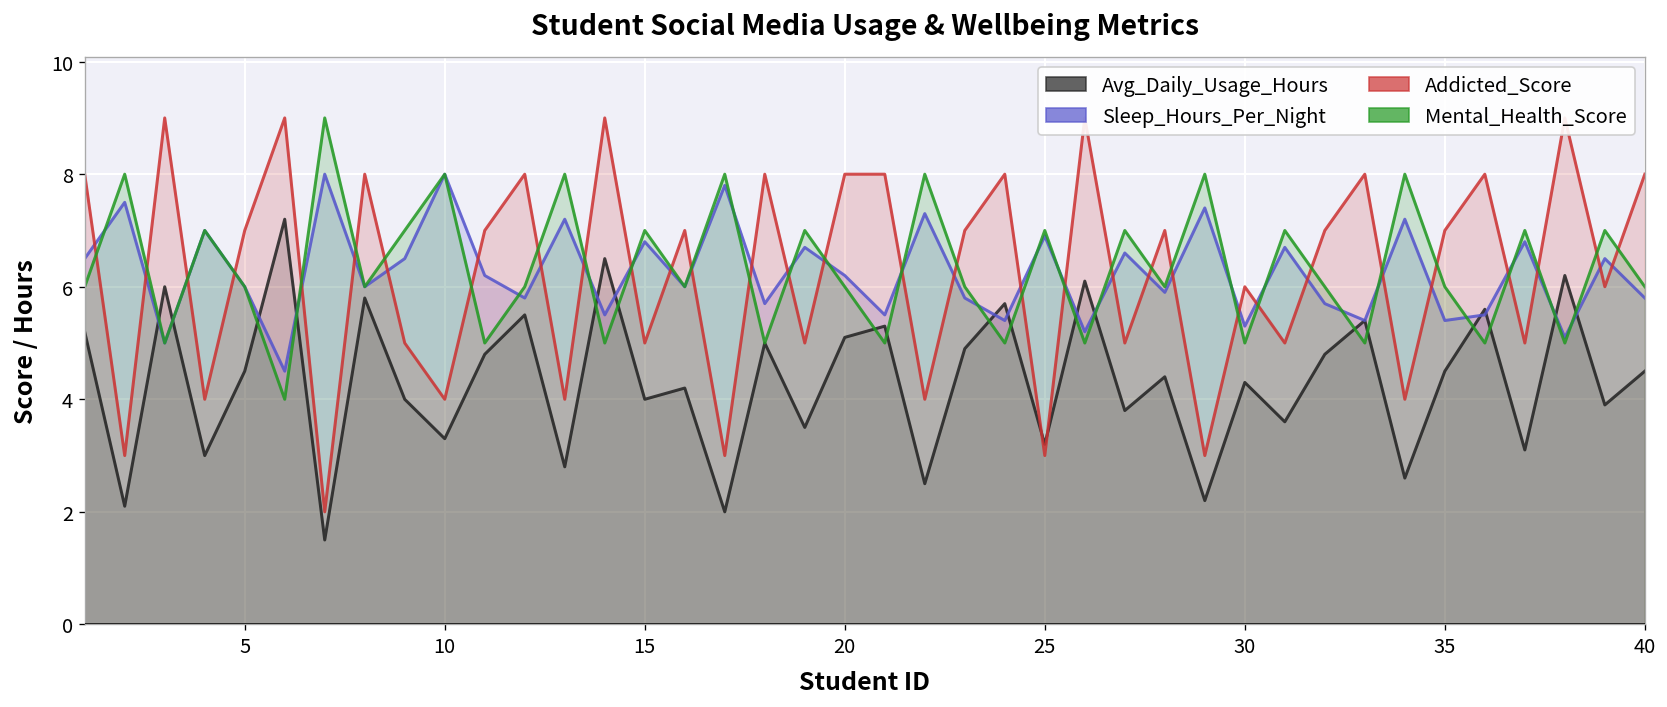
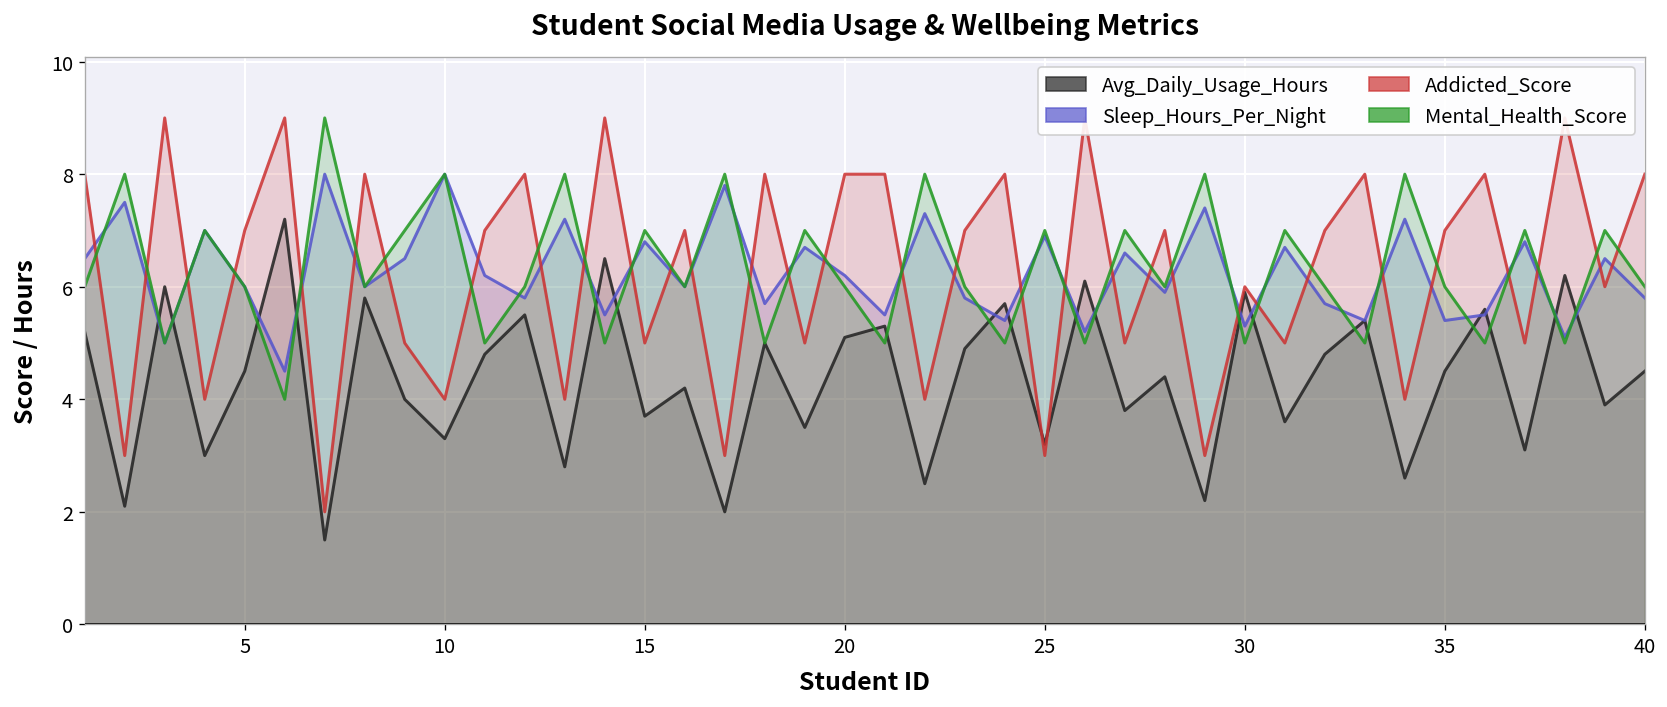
  {
    "Avg_Daily_Usage_Hours": {
      "5": 4.5,
      "10": 3.3,
-     "15": 4.0,
+     "15": 3.7,
      "20": 5.1,
      "25": 3.2,
-     "30": 4.3,
+     "30": 5.9,
      "35": 4.5,
      "40": 4.5
    },
    "Sleep_Hours_Per_Night": {
      "15": 6.8,
      "20": 6.2,
      "25": 6.9,
      "30": 5.3,
      "35": 5.4,
      "40": 5.8
    },
    "Addicted_Score": {
      "5": 7.0,
      "10": 4.0,
      "15": 5.0,
      "20": 8.0,
      "25": 3.0,
      "30": 6.0,
      "35": 7.0,
      "40": 8.0
    },
    "Mental_Health_Score": {
      "15": 7.0,
      "20": 6.0,
      "25": 7.0,
      "30": 5.0,
      "35": 6.0,
      "40": 6.0
    }
  }
